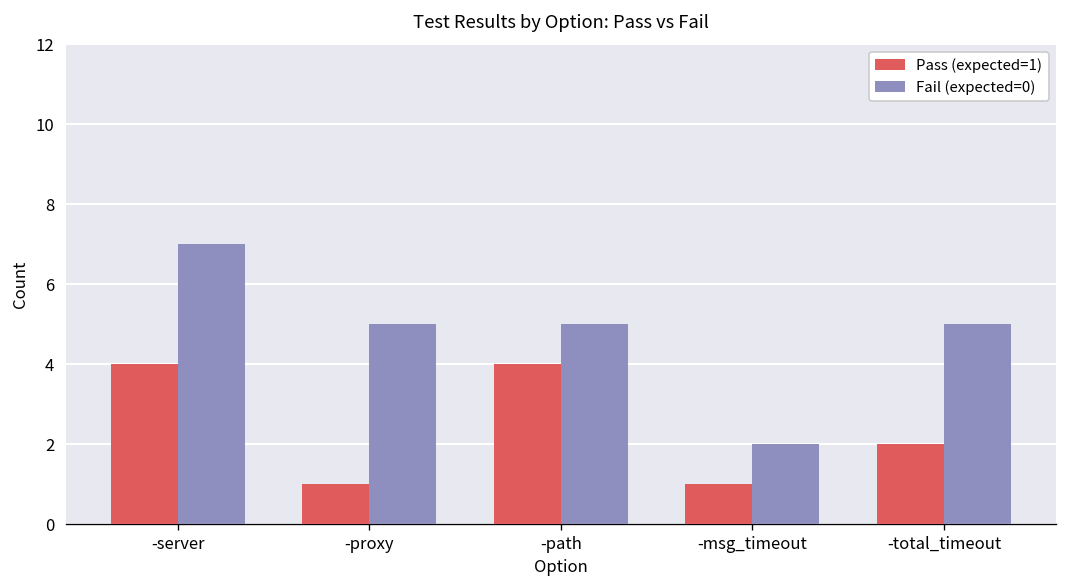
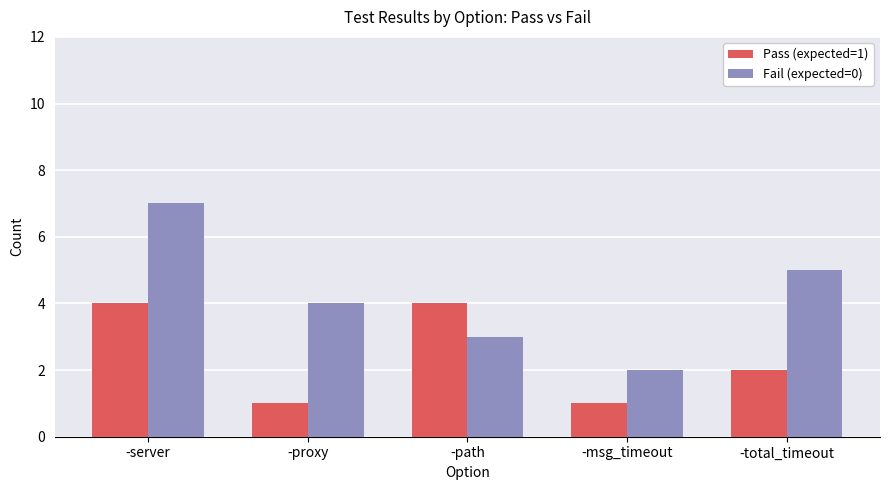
  {
    "Pass (expected=1)": {
      "-server": 4,
      "-proxy": 1,
      "-path": 4,
      "-msg_timeout": 1,
      "-total_timeout": 2
    },
    "Fail (expected=0)": {
      "-server": 7,
-     "-proxy": 5,
-     "-path": 5,
+     "-proxy": 4,
+     "-path": 3,
      "-msg_timeout": 2,
      "-total_timeout": 5
    }
  }
